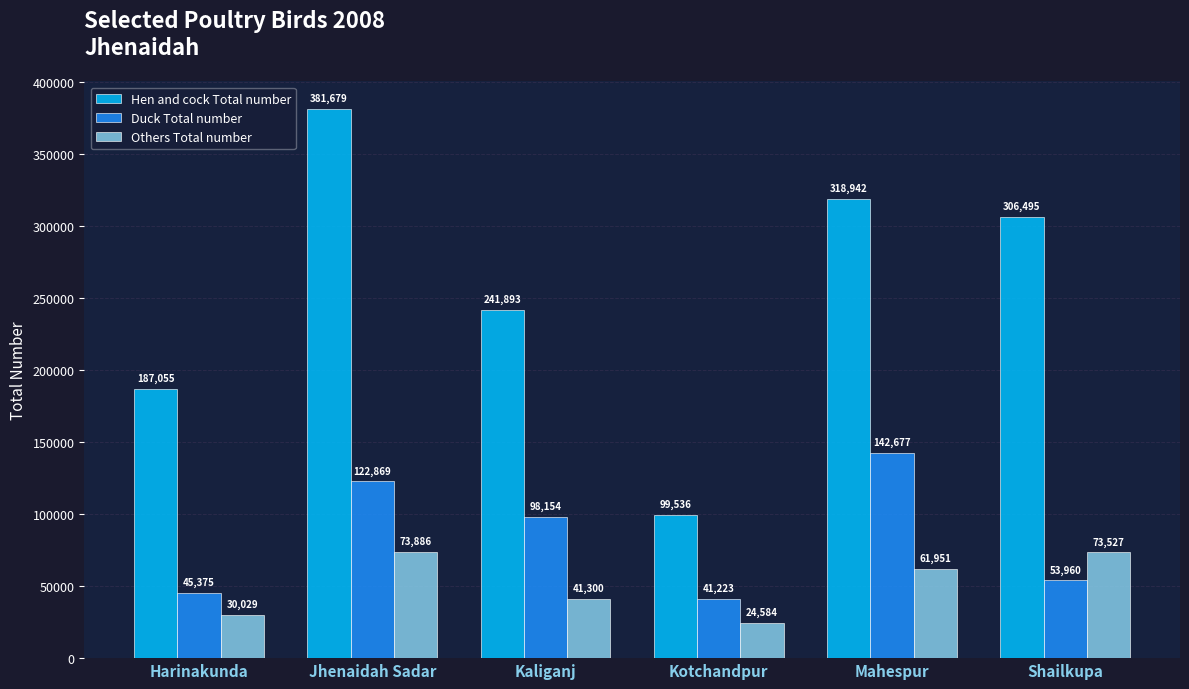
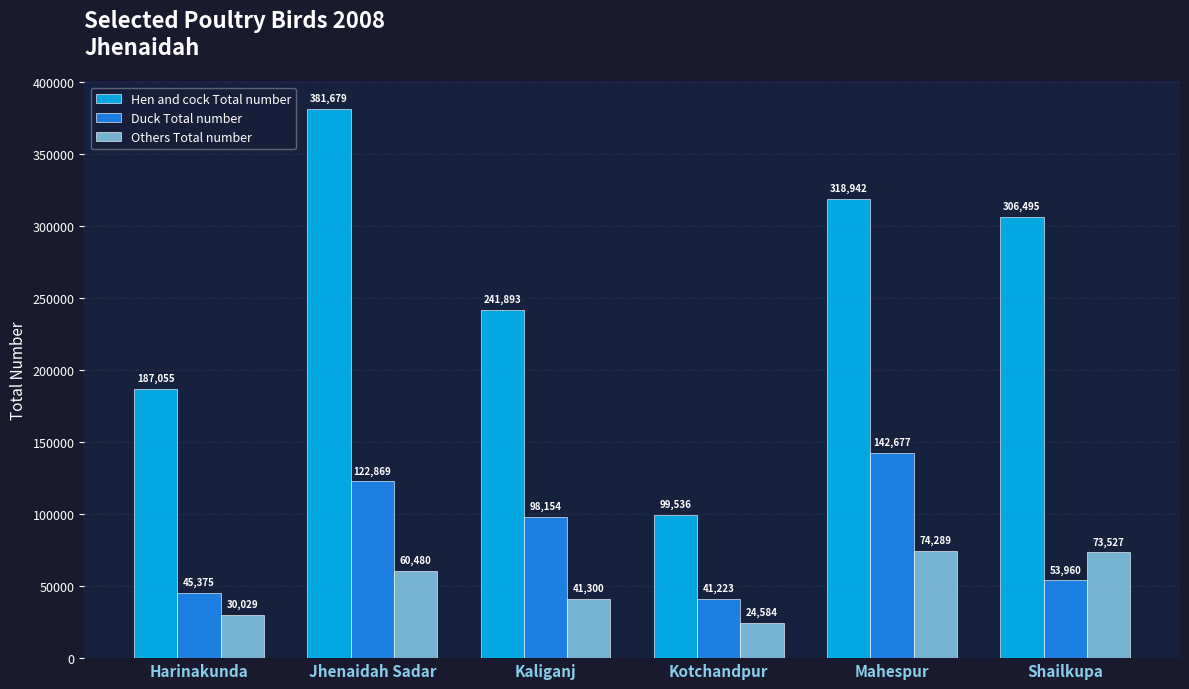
  {
    "Others Total number": {
      "Harinakunda": "30,029",
-     "Jhenaidah Sadar": "73,886",
+     "Jhenaidah Sadar": "60,480",
      "Kaliganj": "41,300",
      "Kotchandpur": "24,584",
-     "Mahespur": "61,951",
+     "Mahespur": "74,289",
      "Shailkupa": "73,527"
    }
  }
